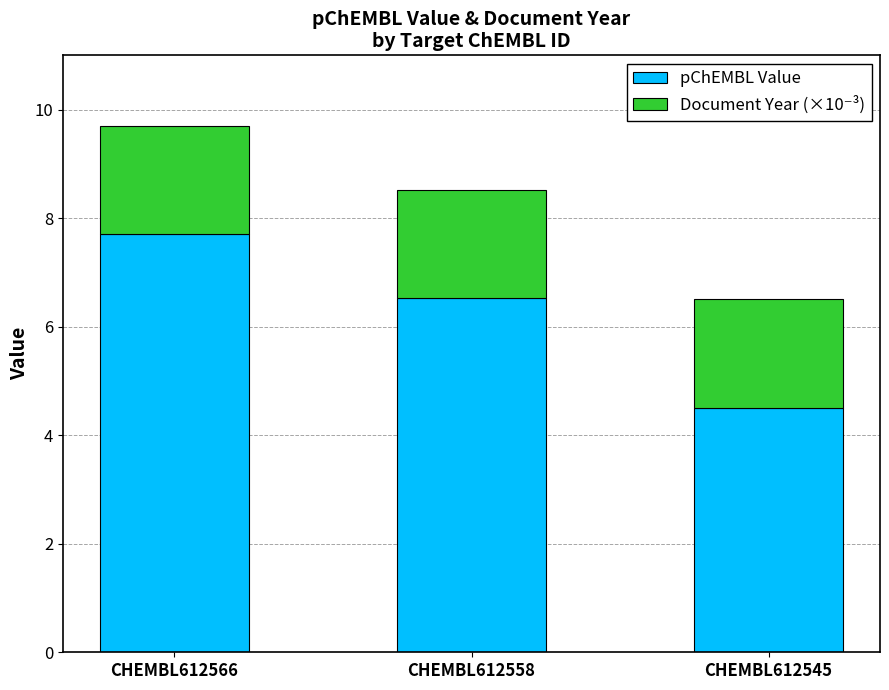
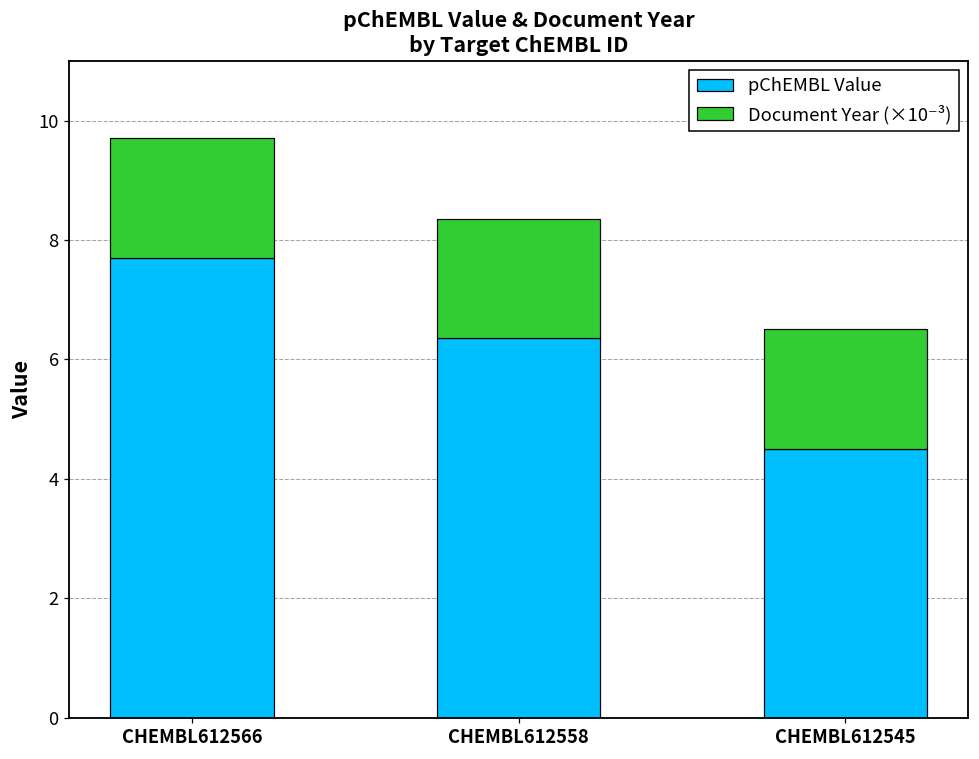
  {
    "pChEMBL Value": {
      "CHEMBL612566": 7.7,
-     "CHEMBL612558": 6.5,
+     "CHEMBL612558": 6.4,
      "CHEMBL612545": 4.5
    },
    "Document Year (×10⁻³)": {
      "CHEMBL612566": 2.0,
      "CHEMBL612558": 2.0,
      "CHEMBL612545": 2.0
    }
  }
